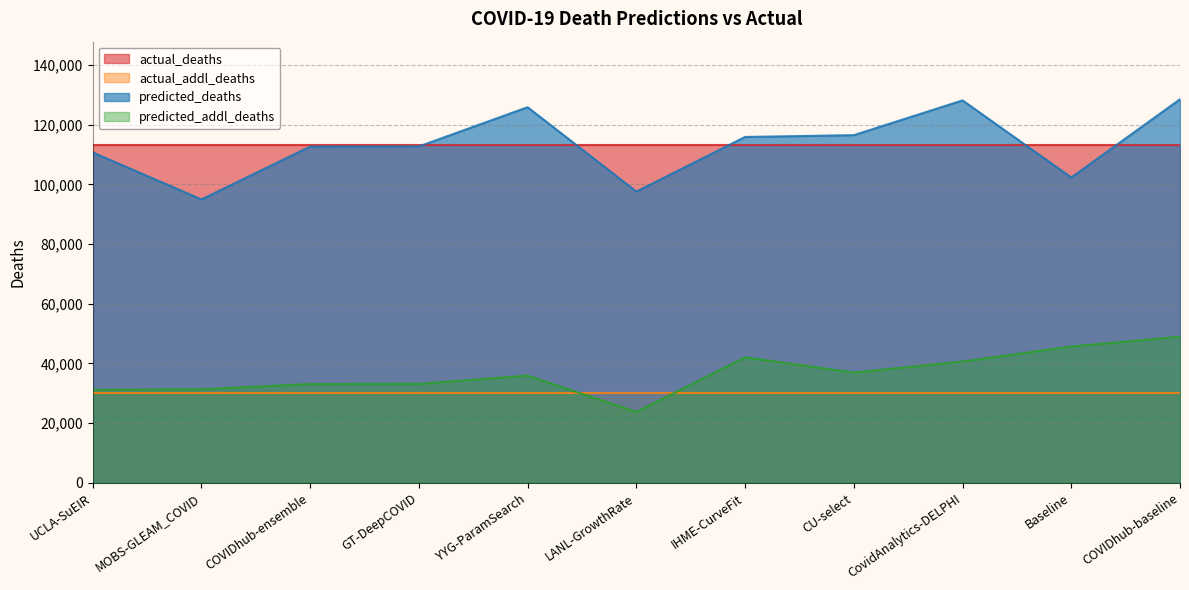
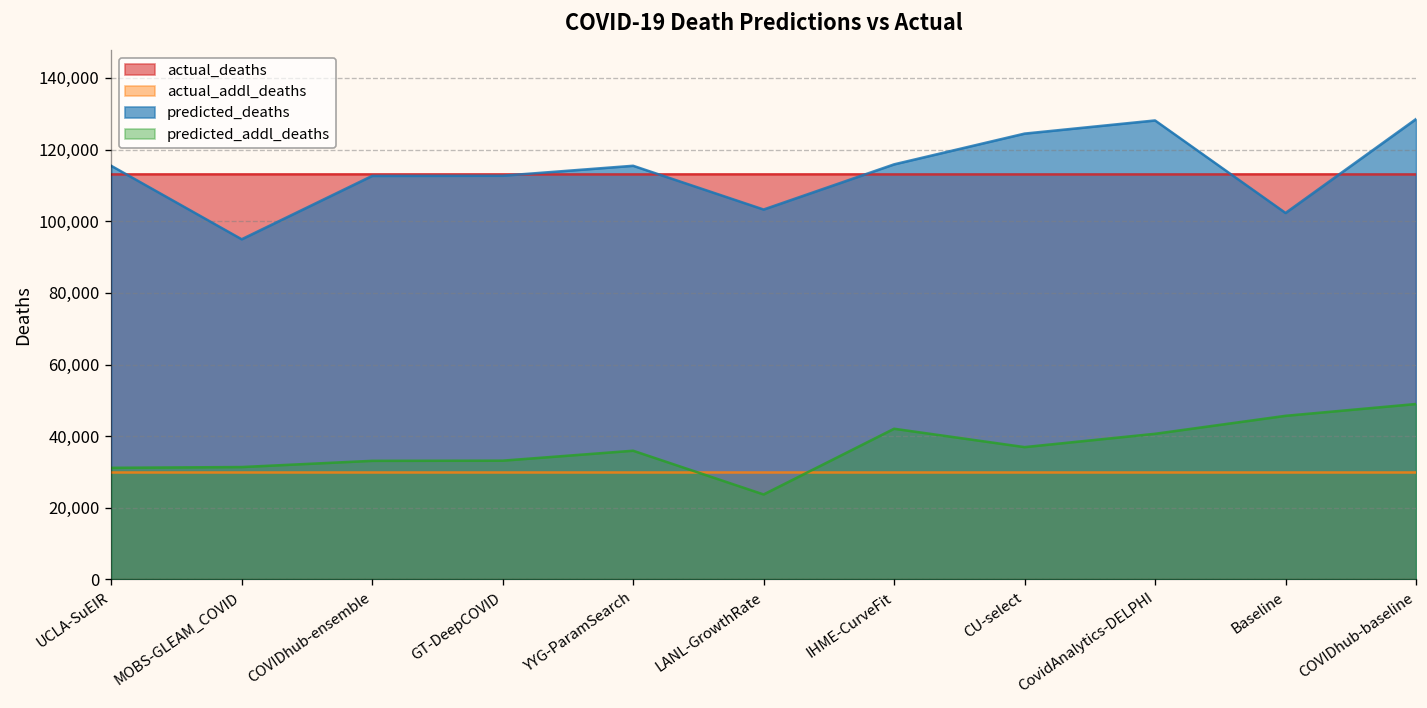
  {
    "actual_deaths": {
      "UCLA-SuEIR": "113,000",
      "MOBS-GLEAM_COVID": "113,000",
      "YYG-ParamSearch": "113,000",
      "LANL-GrowthRate": "113,000",
      "IHME-CurveFit": "113,000",
      "CU-select": "113,000",
      "CovidAnalytics-DELPHI": "113,000",
      "Baseline": "113,000",
      "COVIDhub-baseline": "113,000"
    },
    "actual_addl_deaths": {
      "UCLA-SuEIR": "30,000",
      "MOBS-GLEAM_COVID": "30,000",
      "COVIDhub-ensemble": "30,000",
      "GT-DeepCOVID": "30,000",
      "YYG-ParamSearch": "30,000",
      "LANL-GrowthRate": "30,000",
      "IHME-CurveFit": "30,000",
      "CU-select": "30,000",
      "CovidAnalytics-DELPHI": "30,000",
      "Baseline": "30,000",
      "COVIDhub-baseline": "30,000"
    },
    "predicted_deaths": {
-     "UCLA-SuEIR": "111,000",
+     "UCLA-SuEIR": "115,000",
      "MOBS-GLEAM_COVID": "95,000",
-     "YYG-ParamSearch": "126,000",
-     "LANL-GrowthRate": "98,000",
+     "YYG-ParamSearch": "115,000",
+     "LANL-GrowthRate": "103,000",
      "IHME-CurveFit": "116,000",
-     "CU-select": "116,000",
+     "CU-select": "124,000",
      "CovidAnalytics-DELPHI": "128,000",
      "Baseline": "102,000",
      "COVIDhub-baseline": "129,000"
    },
    "predicted_addl_deaths": {
      "UCLA-SuEIR": "31,000",
      "MOBS-GLEAM_COVID": "31,000",
      "COVIDhub-ensemble": "33,000",
      "GT-DeepCOVID": "33,000",
      "YYG-ParamSearch": "36,000",
      "LANL-GrowthRate": "24,000",
      "IHME-CurveFit": "42,000",
      "CU-select": "37,000",
      "CovidAnalytics-DELPHI": "41,000",
      "Baseline": "46,000",
      "COVIDhub-baseline": "49,000"
    }
  }
